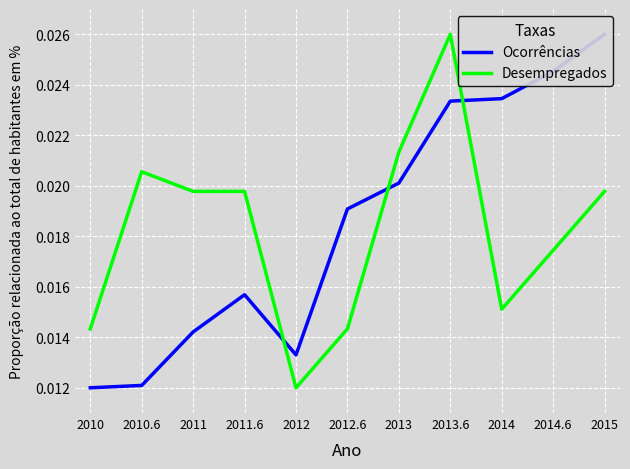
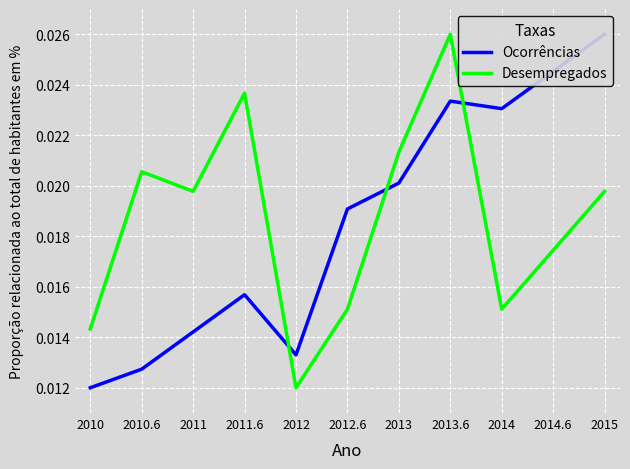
  {
    "Ocorrências": {
      "2010": 0.0120,
-     "2010.6": 0.0121,
+     "2010.6": 0.0127,
      "2011": 0.0142,
      "2011.6": 0.0157,
      "2012": 0.0133,
      "2012.6": 0.0191,
      "2013": 0.0201,
      "2013.6": 0.0234,
-     "2014": 0.0234
+     "2014": 0.0231
    },
    "Desempregados": {
      "2010": 0.0143,
      "2010.6": 0.0206,
      "2011": 0.0198,
-     "2011.6": 0.0198,
+     "2011.6": 0.0237,
      "2012": 0.0120,
-     "2012.6": 0.0143,
+     "2012.6": 0.0151,
      "2013": 0.0213,
      "2013.6": 0.0260,
      "2014": 0.0151,
      "2014.6": 0.0174,
      "2015": 0.0198
    }
  }
